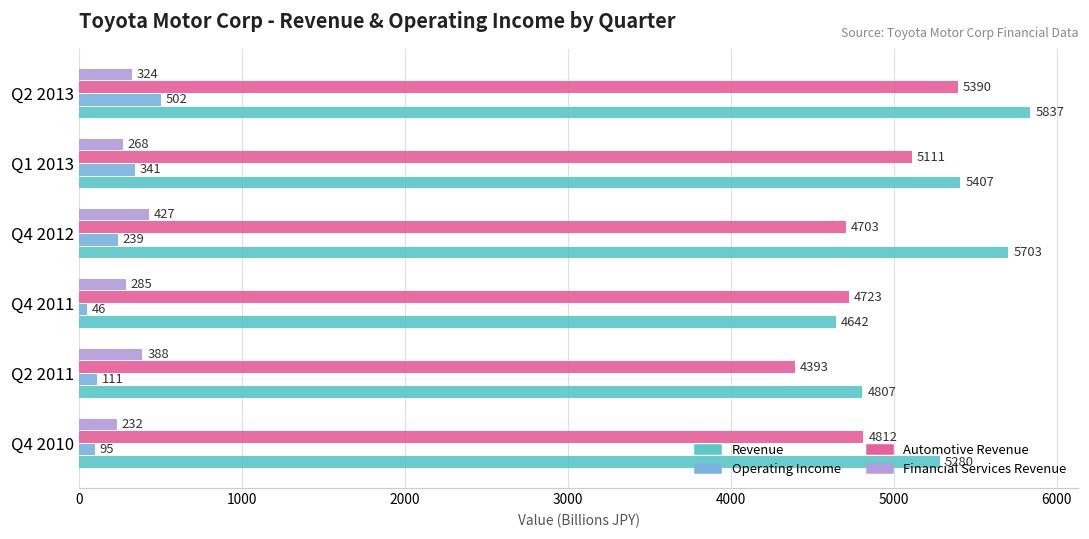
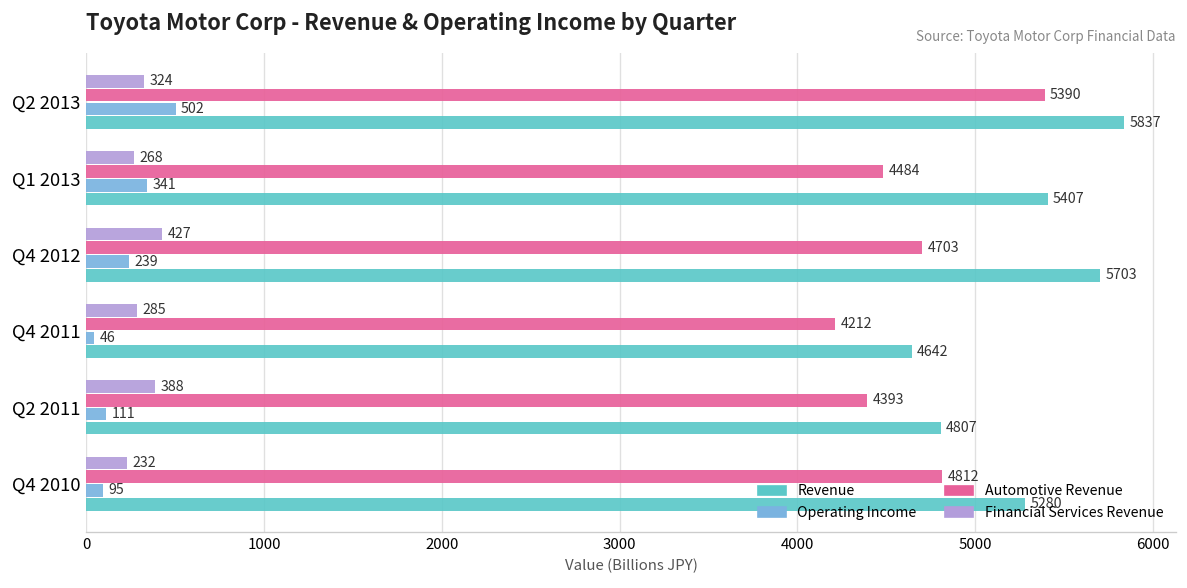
  {
    "Automotive Revenue": {
      "Q2 2013": 5390,
-     "Q1 2013": 5111,
+     "Q1 2013": 4484,
      "Q4 2012": 4703,
-     "Q4 2011": 4723,
+     "Q4 2011": 4212,
      "Q2 2011": 4393,
      "Q4 2010": 4812
    },
    "Financial Services Revenue": {
      "Q2 2013": 324,
      "Q1 2013": 268,
      "Q4 2012": 427,
      "Q4 2011": 285,
      "Q2 2011": 388,
      "Q4 2010": 232
    }
  }
